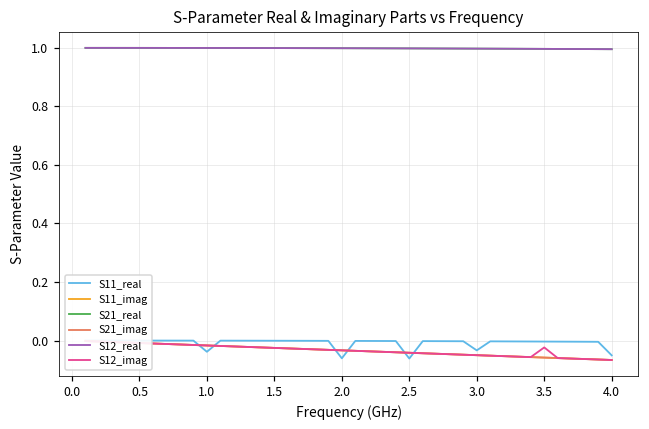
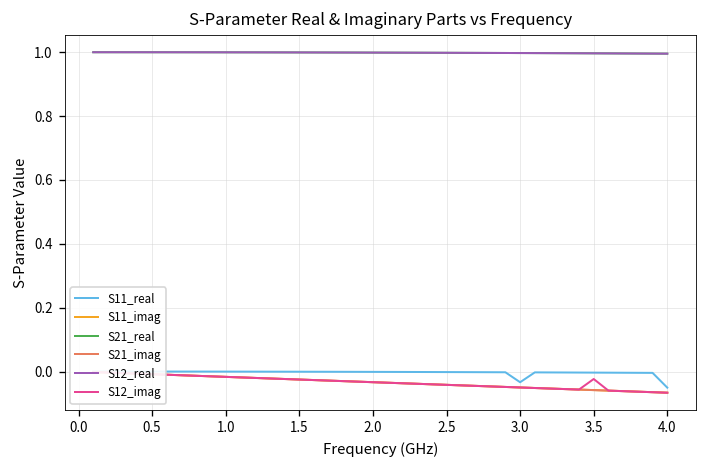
  {
    "S11_real": {
-     "1.0": -0.04,
+     "1.0": 0.00,
      "1.5": 0.00,
-     "2.0": -0.06,
-     "2.5": -0.06,
+     "2.0": 0.00,
+     "2.5": 0.00,
      "3.0": -0.03,
      "3.5": 0.00,
      "4.0": -0.05
    },
    "S21_imag": {
      "3.5": -0.06
    },
    "S12_real": {
      "0.5": 1.00,
      "1.0": 1.00,
      "1.5": 1.00,
      "2.0": 1.00,
      "2.5": 1.00,
      "3.0": 1.00,
      "3.5": 1.00,
      "4.0": 1.00
    },
    "S12_imag": {
      "3.5": -0.02
    }
  }
